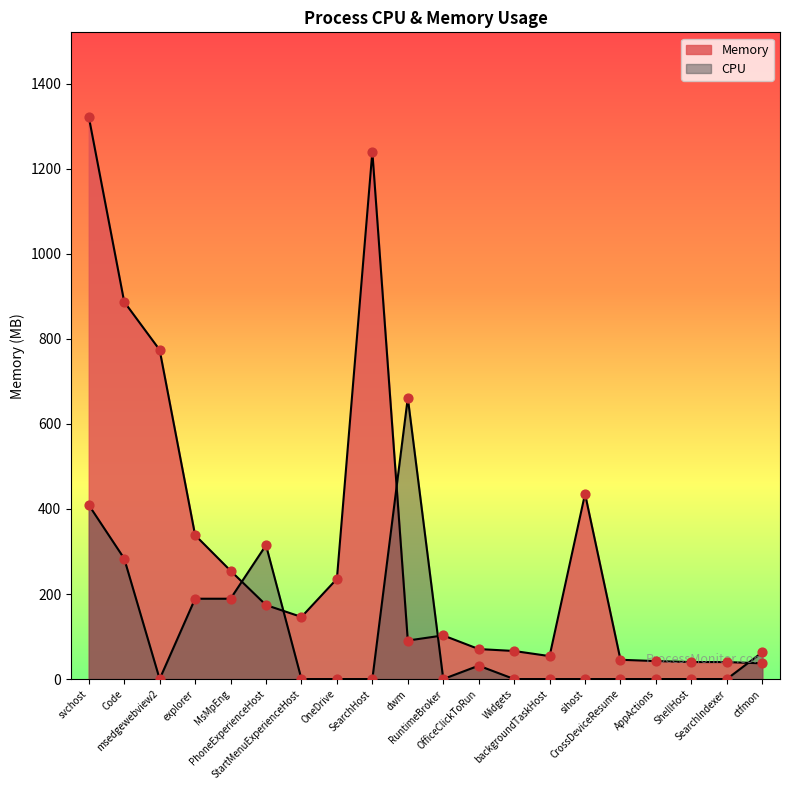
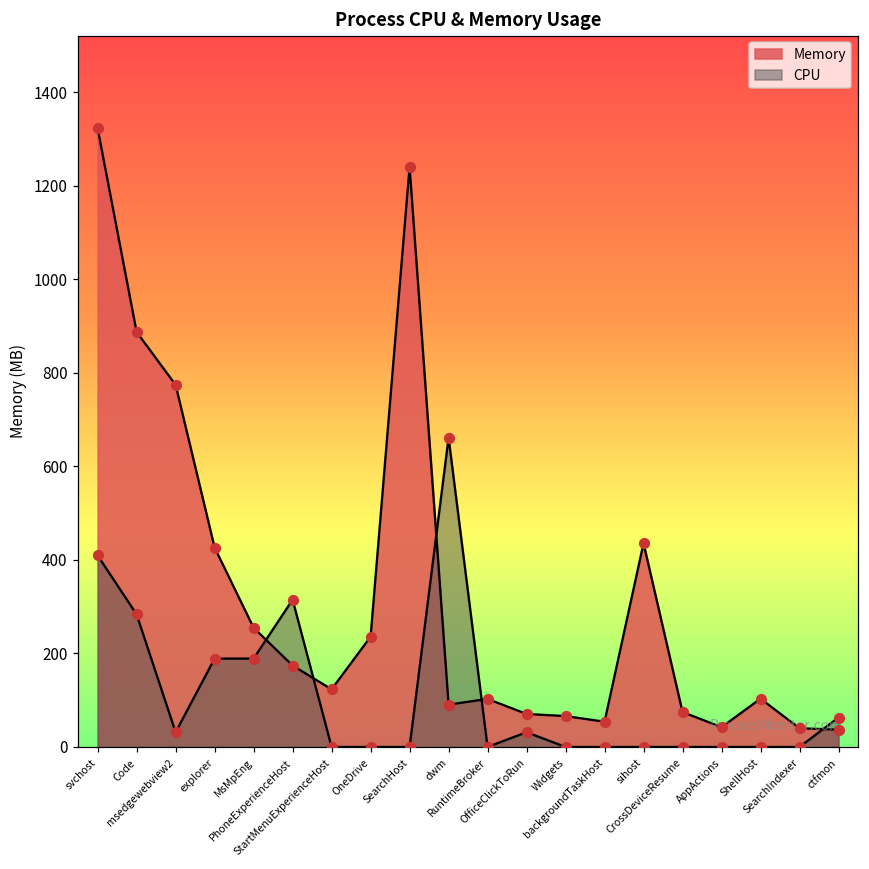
  {
    "Memory": {
      "svchost": 1320,
      "Code": 890,
      "msedgewebview2": 770,
-     "explorer": 340,
+     "explorer": 430,
      "MsMpEng": 250,
      "PhoneExperienceHost": 170,
-     "StartMenuExperienceHost": 150,
+     "StartMenuExperienceHost": 120,
      "OneDrive": 240,
      "SearchHost": 1240,
      "dwm": 90,
      "RuntimeBroker": 100,
      "OfficeClickToRun": 70,
      "Widgets": 70,
      "backgroundTaskHost": 50,
      "sihost": 440,
-     "CrossDeviceResume": 50,
+     "CrossDeviceResume": 70,
      "AppActions": 40,
-     "ShellHost": 40,
+     "ShellHost": 100,
      "SearchIndexer": 40,
      "ctfmon": 40
    },
    "CPU": {
      "svchost": 410,
      "Code": 280,
-     "msedgewebview2": 0,
+     "msedgewebview2": 30,
      "explorer": 190,
      "MsMpEng": 190,
      "PhoneExperienceHost": 310,
      "StartMenuExperienceHost": 0,
      "OneDrive": 0,
      "SearchHost": 0,
      "dwm": 660,
      "RuntimeBroker": 0,
      "OfficeClickToRun": 30,
      "Widgets": 0,
      "backgroundTaskHost": 0,
      "sihost": 0,
      "CrossDeviceResume": 0,
      "AppActions": 0,
      "ShellHost": 0,
      "SearchIndexer": 0,
      "ctfmon": 60
    }
  }
